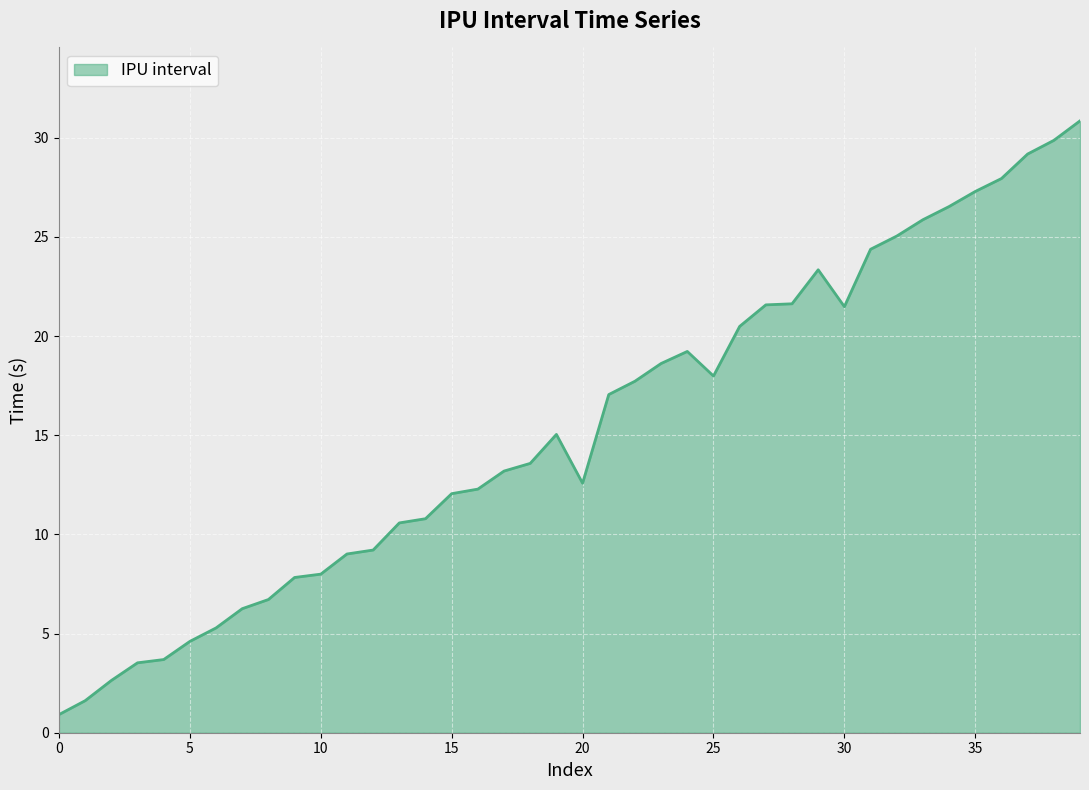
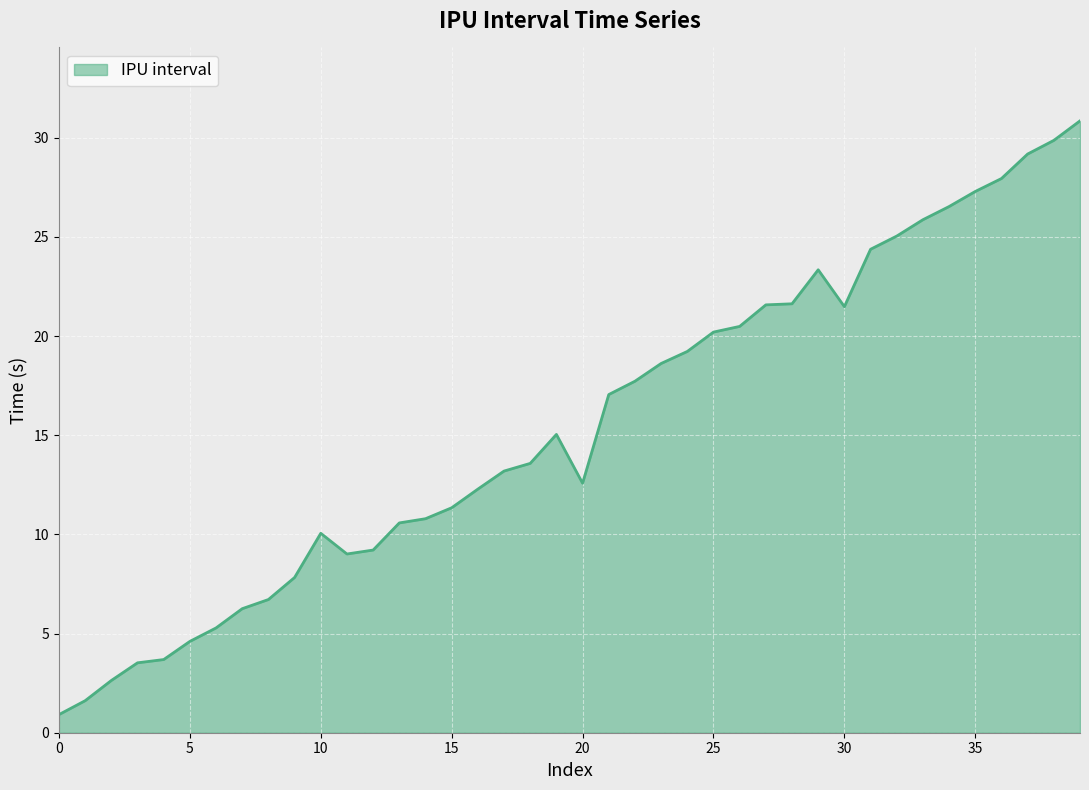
  {
    "0": 0.9,
    "5": 4.6,
-   "10": 8.0,
-   "15": 12.1,
+   "10": 10.1,
+   "15": 11.3,
    "20": 12.6,
-   "25": 18.0,
+   "25": 20.2,
    "30": 21.5,
    "35": 27.3
  }
